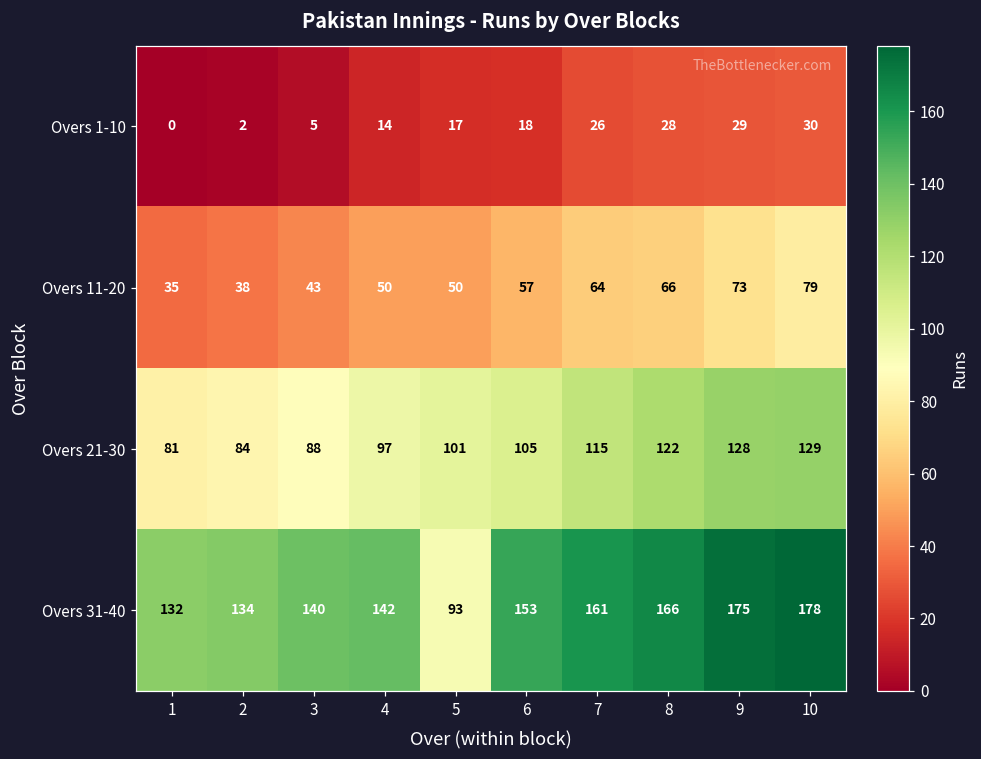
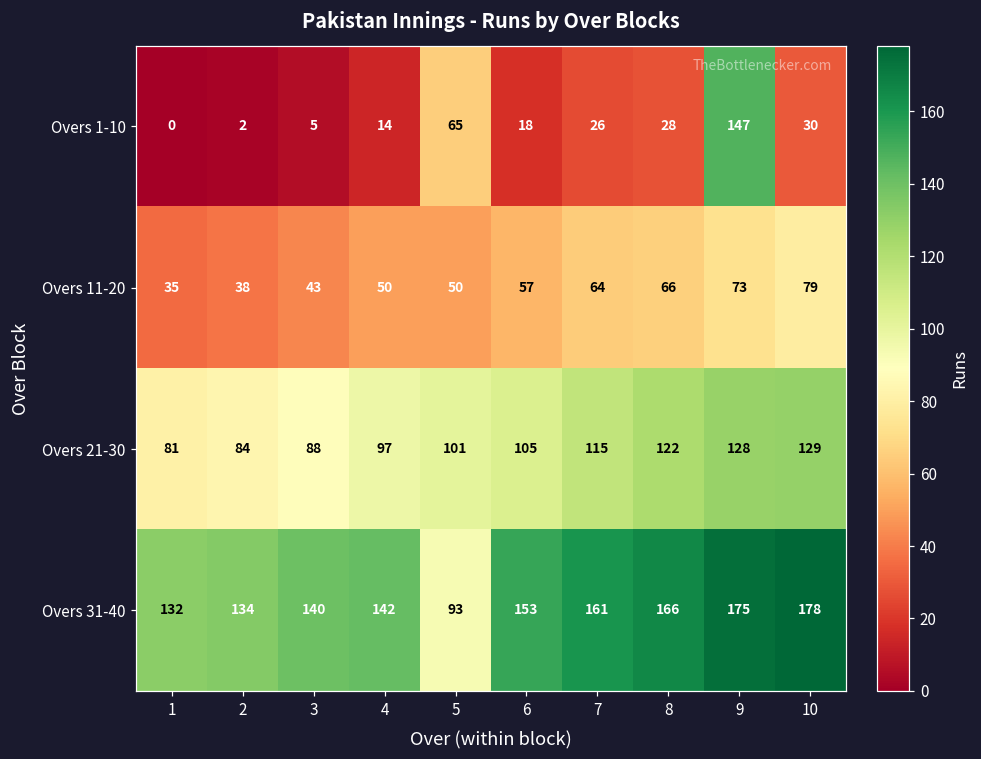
  {
    "Overs 1-10": {
      "1": 0,
      "2": 2,
      "3": 5,
      "4": 14,
-     "5": 17,
+     "5": 65,
      "6": 18,
      "7": 26,
      "8": 28,
-     "9": 29,
+     "9": 147,
      "10": 30
    },
    "Overs 11-20": {
      "1": 35,
      "2": 38,
      "3": 43,
      "4": 50,
      "5": 50,
      "6": 57,
      "7": 64,
      "8": 66,
      "9": 73,
      "10": 79
    },
    "Overs 21-30": {
      "1": 81,
      "2": 84,
      "3": 88,
      "4": 97,
      "5": 101,
      "6": 105,
      "7": 115,
      "8": 122,
      "9": 128,
      "10": 129
    },
    "Overs 31-40": {
      "1": 132,
      "2": 134,
      "3": 140,
      "4": 142,
      "5": 93,
      "6": 153,
      "7": 161,
      "8": 166,
      "9": 175,
      "10": 178
    }
  }
